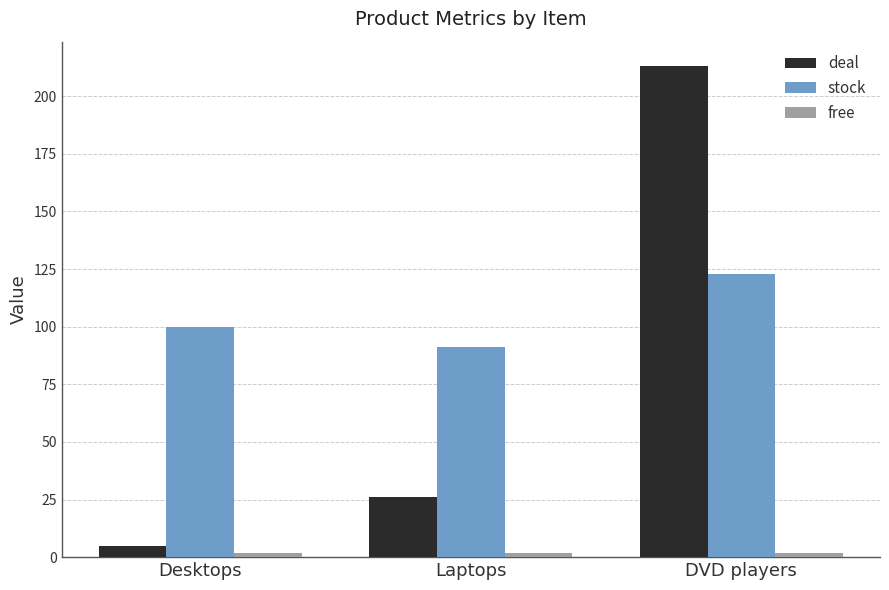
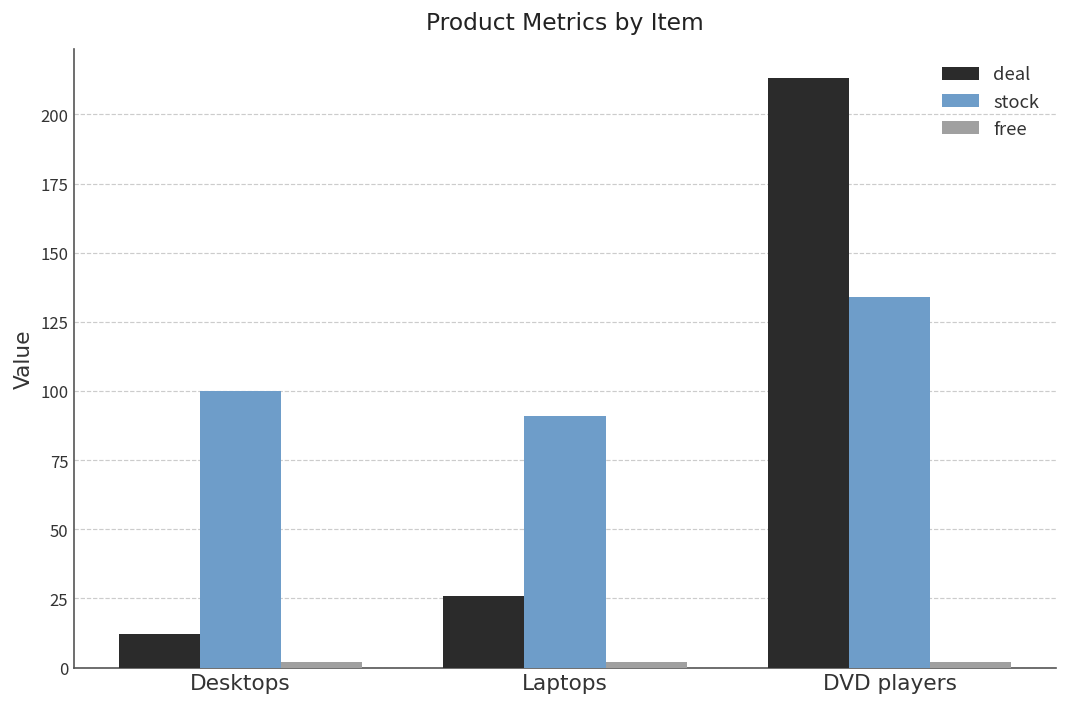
  {
    "deal": {
-     "Desktops": 5,
+     "Desktops": 12,
      "Laptops": 26,
      "DVD players": 213
    },
    "stock": {
      "Desktops": 100,
      "Laptops": 91,
-     "DVD players": 123
+     "DVD players": 134
    },
    "free": {
      "Desktops": 2,
      "Laptops": 2,
      "DVD players": 2
    }
  }
